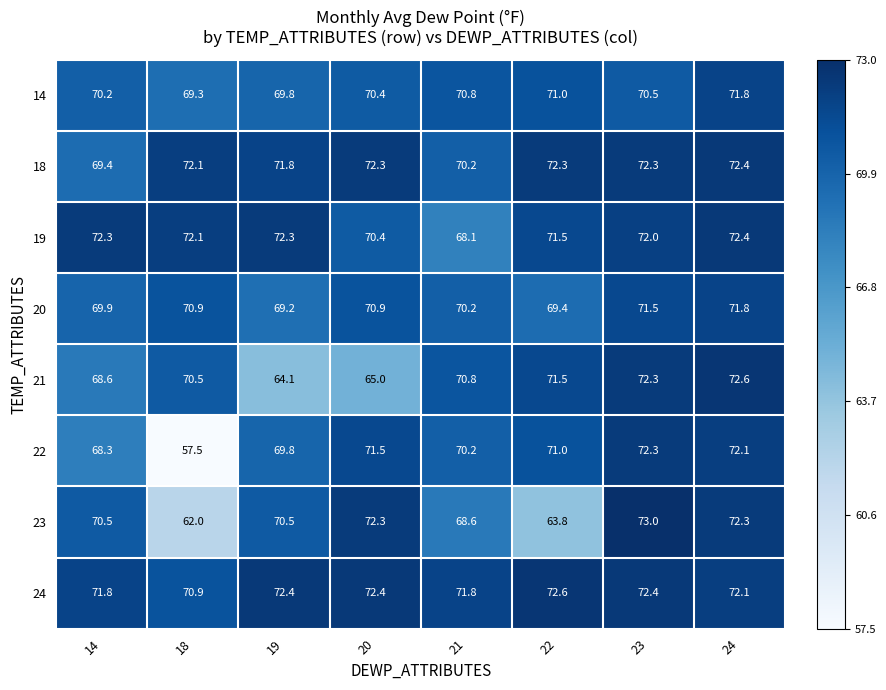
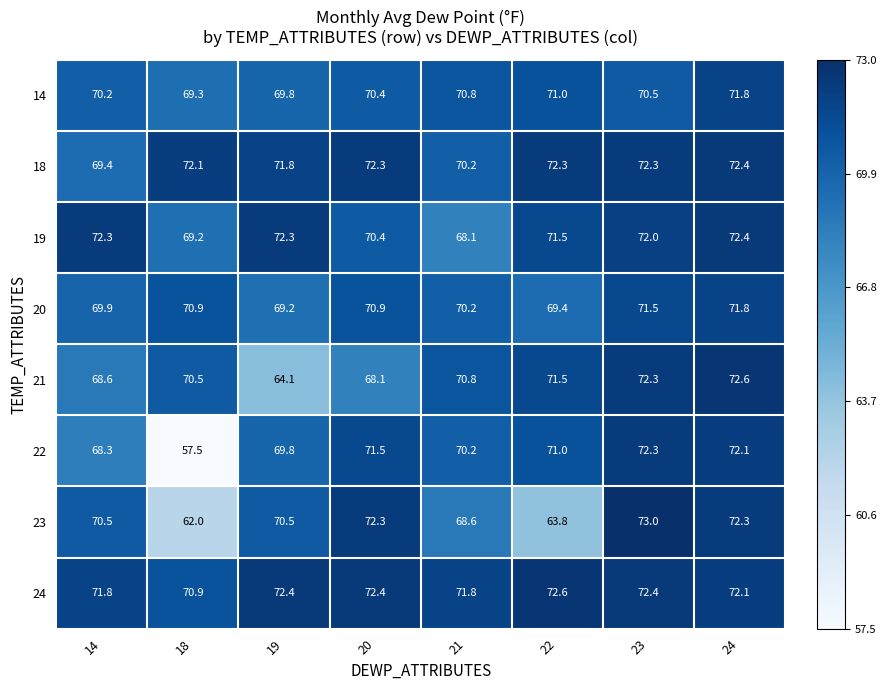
  {
    "14": {
      "14": 70.2,
      "18": 69.3,
      "19": 69.8,
      "20": 70.4,
      "21": 70.8,
      "22": 71.0,
      "23": 70.5,
      "24": 71.8
    },
    "18": {
      "14": 69.4,
      "18": 72.1,
      "19": 71.8,
      "20": 72.3,
      "21": 70.2,
      "22": 72.3,
      "23": 72.3,
      "24": 72.4
    },
    "19": {
      "14": 72.3,
-     "18": 72.1,
+     "18": 69.2,
      "19": 72.3,
      "20": 70.4,
      "21": 68.1,
      "22": 71.5,
      "23": 72.0,
      "24": 72.4
    },
    "20": {
      "14": 69.9,
      "18": 70.9,
      "19": 69.2,
      "20": 70.9,
      "21": 70.2,
      "22": 69.4,
      "23": 71.5,
      "24": 71.8
    },
    "21": {
      "14": 68.6,
      "18": 70.5,
      "19": 64.1,
-     "20": 65.0,
+     "20": 68.1,
      "21": 70.8,
      "22": 71.5,
      "23": 72.3,
      "24": 72.6
    },
    "22": {
      "14": 68.3,
      "18": 57.5,
      "19": 69.8,
      "20": 71.5,
      "21": 70.2,
      "22": 71.0,
      "23": 72.3,
      "24": 72.1
    },
    "23": {
      "14": 70.5,
      "18": 62.0,
      "19": 70.5,
      "20": 72.3,
      "21": 68.6,
      "22": 63.8,
      "23": 73.0,
      "24": 72.3
    },
    "24": {
      "14": 71.8,
      "18": 70.9,
      "19": 72.4,
      "20": 72.4,
      "21": 71.8,
      "22": 72.6,
      "23": 72.4,
      "24": 72.1
    }
  }
